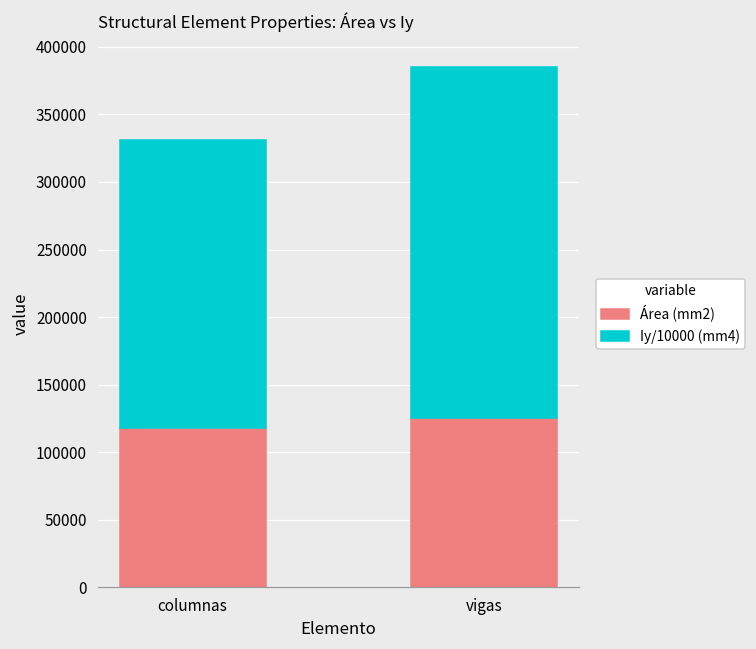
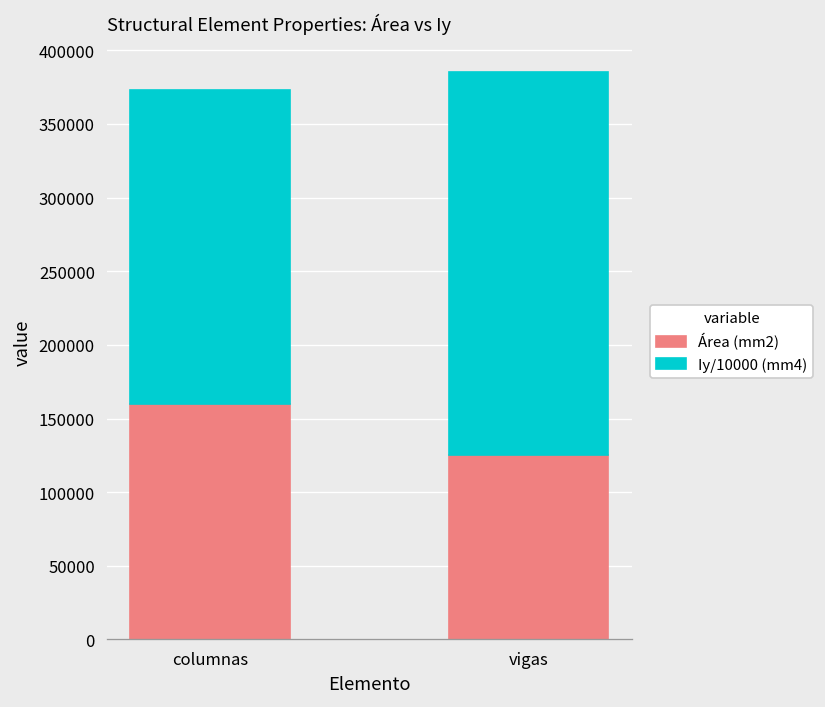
  {
    "Área (mm2)": {
-     "columnas": 118000,
+     "columnas": 160000,
      "vigas": 125000
    },
    "Iy/10000 (mm4)": {
      "columnas": 213000,
      "vigas": 260000
    }
  }
